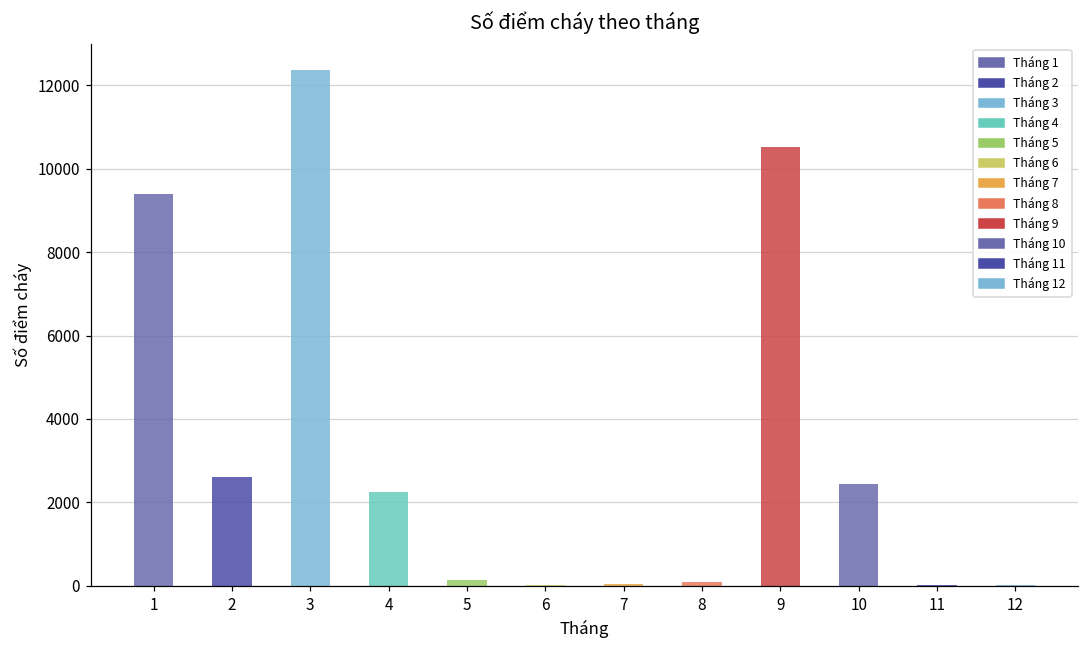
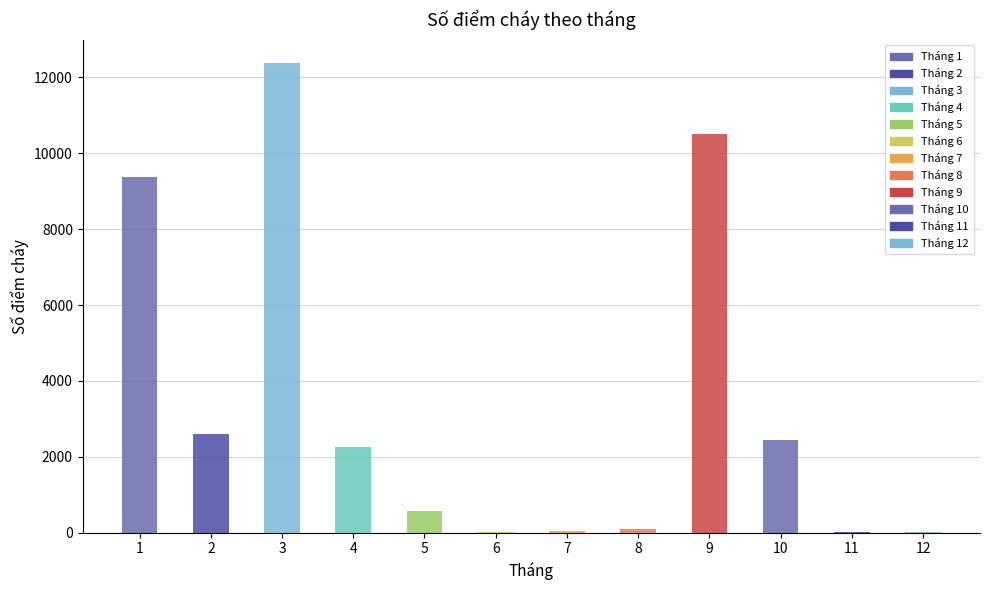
  {
    "1": 9400,
    "2": 2600,
    "3": 12400,
    "4": 2300,
-   "5": 100,
+   "5": 600,
    "8": 100,
    "9": 10500,
    "10": 2400
  }
